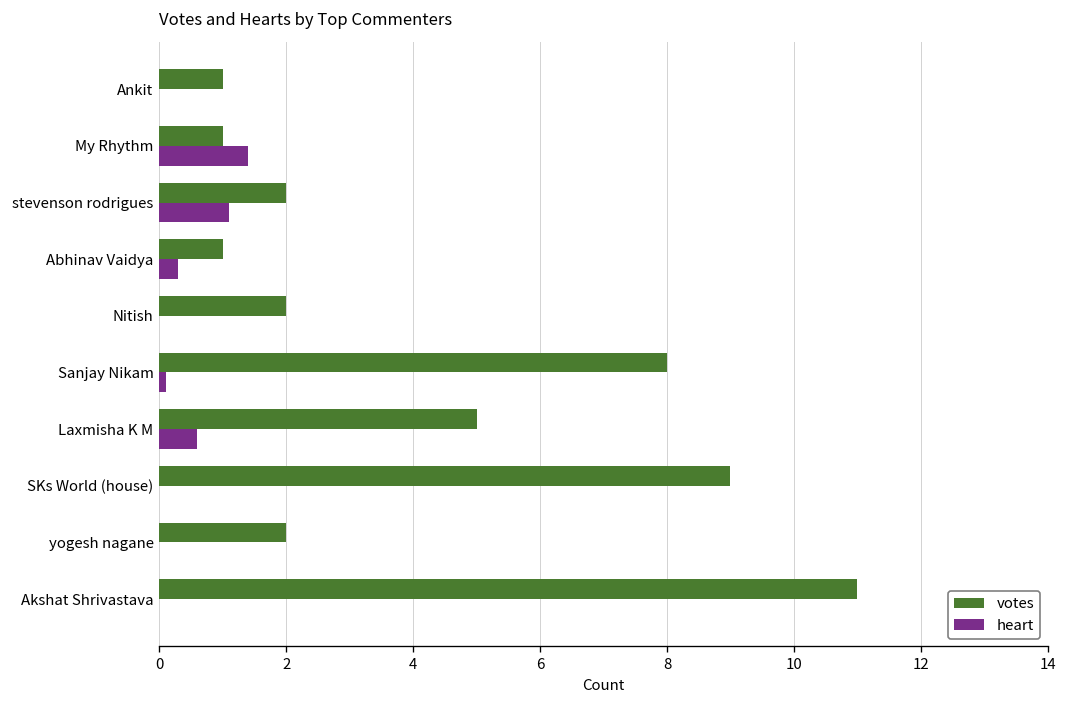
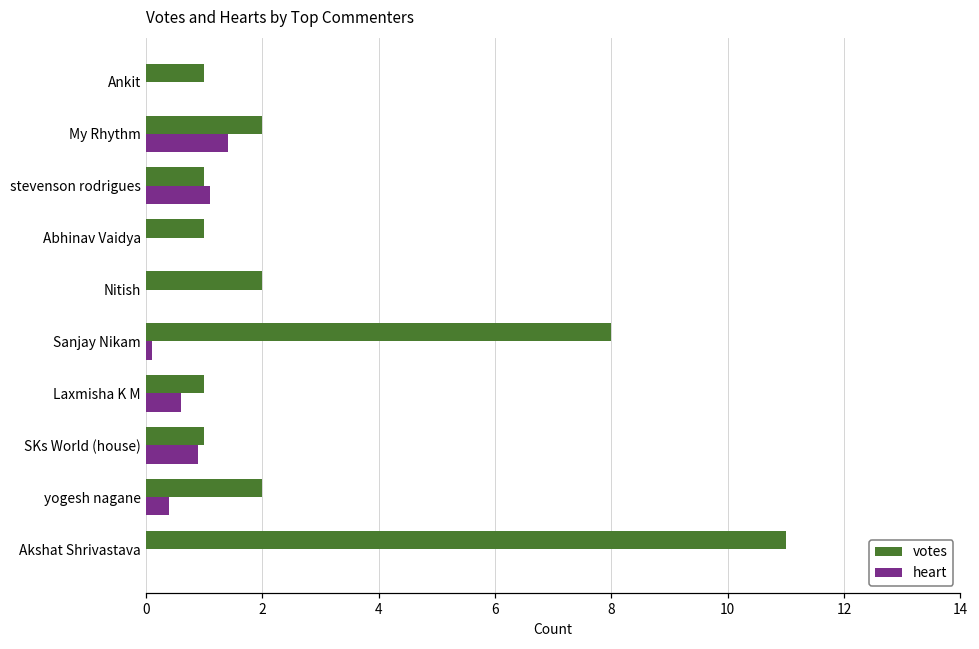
  {
    "votes": {
      "Ankit": 1,
-     "My Rhythm": 1,
-     "stevenson rodrigues": 2,
+     "My Rhythm": 2,
+     "stevenson rodrigues": 1,
      "Abhinav Vaidya": 1,
      "Nitish": 2,
      "Sanjay Nikam": 8,
-     "Laxmisha K M": 5,
-     "SKs World (house)": 9,
+     "Laxmisha K M": 1,
+     "SKs World (house)": 1,
      "yogesh nagane": 2,
      "Akshat Shrivastava": 11
    },
    "heart": {
      "Ankit": 0.0,
      "My Rhythm": 1.4,
      "stevenson rodrigues": 1.1,
-     "Abhinav Vaidya": 0.3,
+     "Abhinav Vaidya": 0.0,
      "Nitish": 0.0,
      "Sanjay Nikam": 0.1,
      "Laxmisha K M": 0.6,
-     "SKs World (house)": 0.0,
-     "yogesh nagane": 0.0,
+     "SKs World (house)": 0.9,
+     "yogesh nagane": 0.4,
      "Akshat Shrivastava": 0.0
    }
  }
